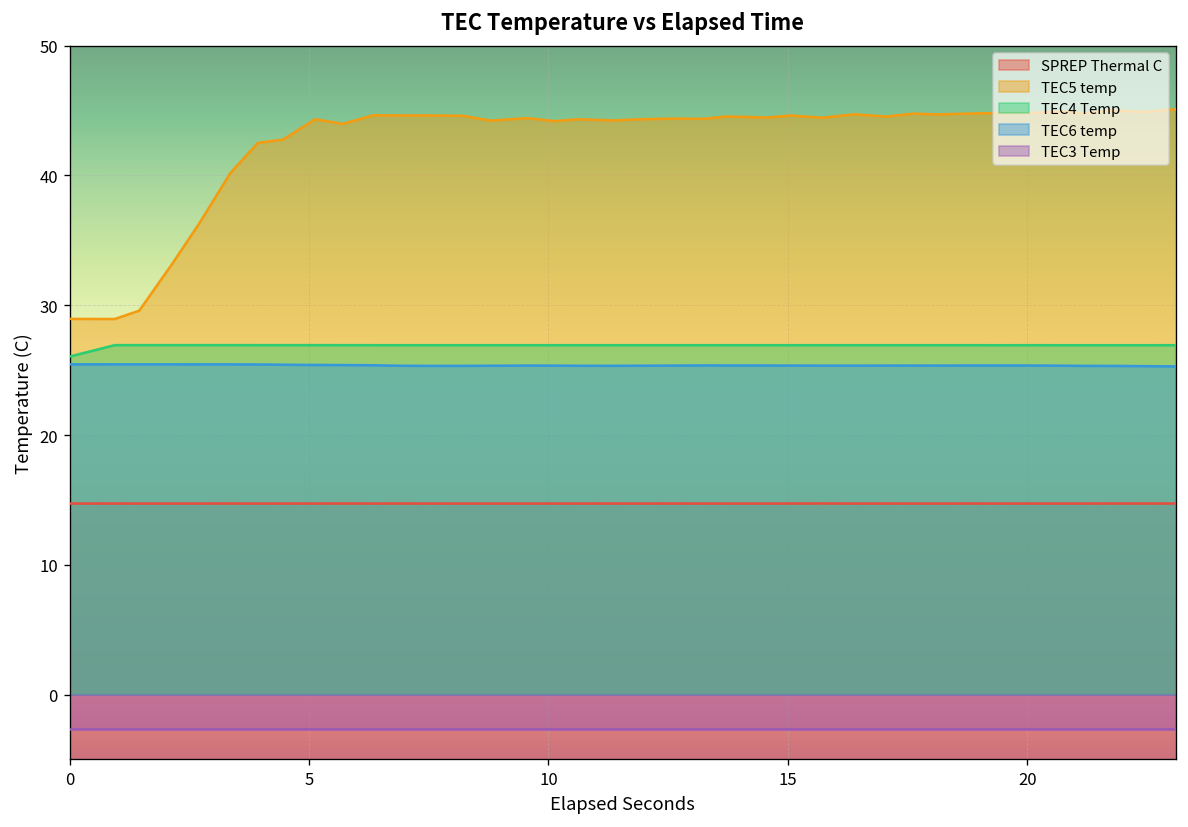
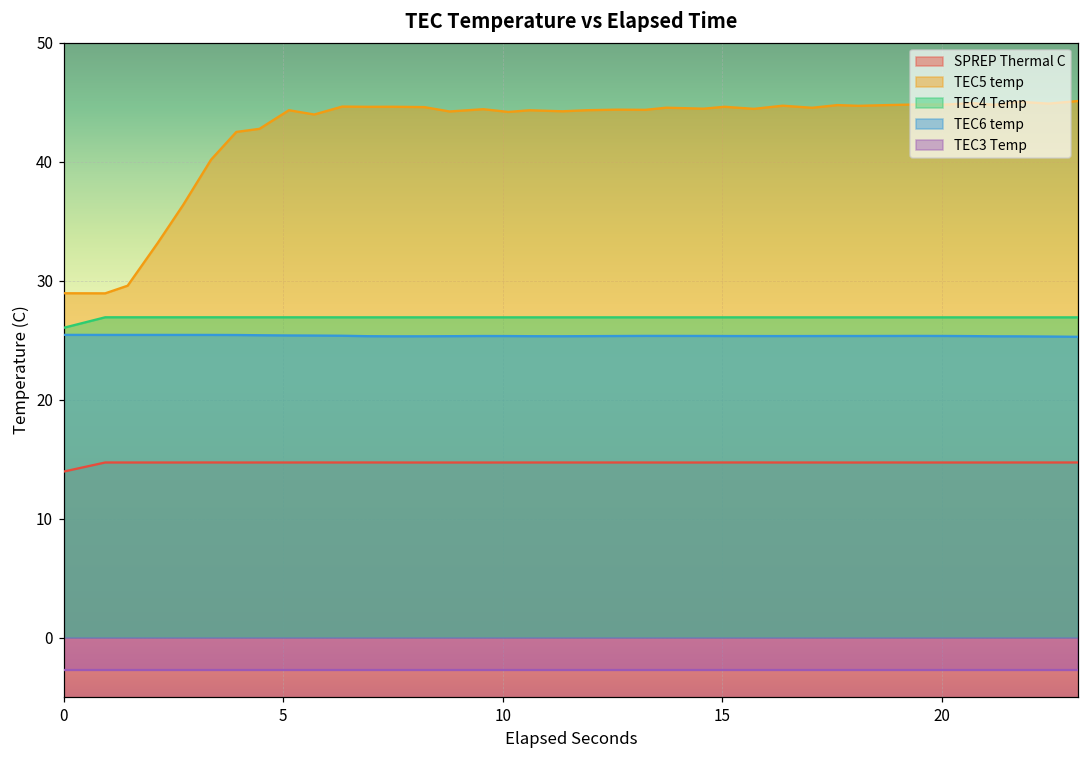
  {
    "SPREP Thermal C": {
-     "0": 14.7
+     "0": 14.0
    },
    "TEC5 temp": {
      "0": 28.9
    },
    "TEC4 Temp": {
      "0": 26.0
    },
    "TEC6 temp": {
      "0": 25.4
    }
  }
